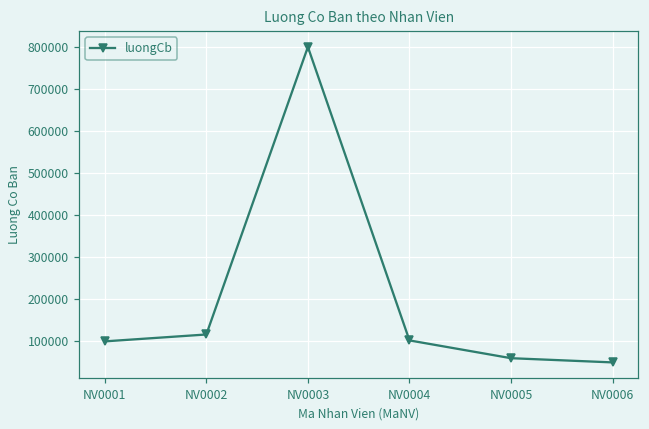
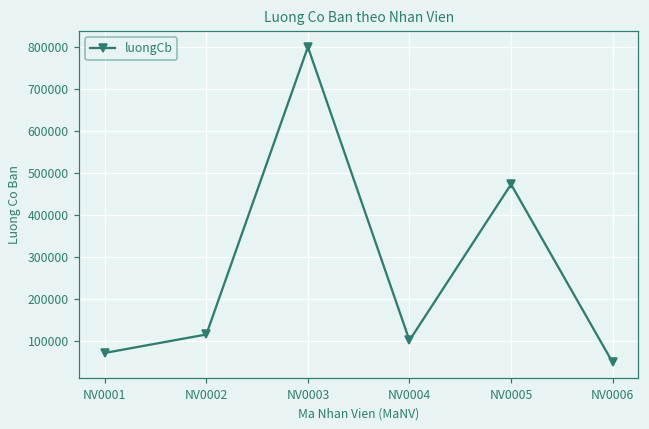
  {
-   "NV0001": 100000,
+   "NV0001": 70000,
    "NV0002": 120000,
    "NV0003": 800000,
    "NV0004": 100000,
-   "NV0005": 60000,
+   "NV0005": 470000,
    "NV0006": 50000
  }
